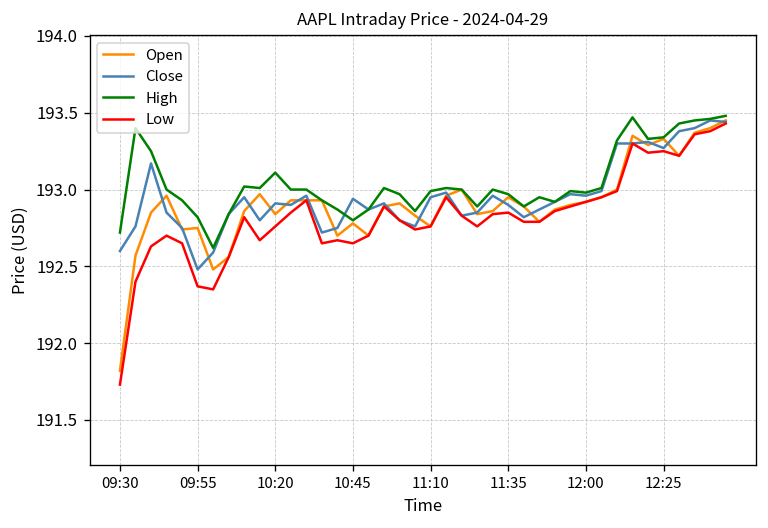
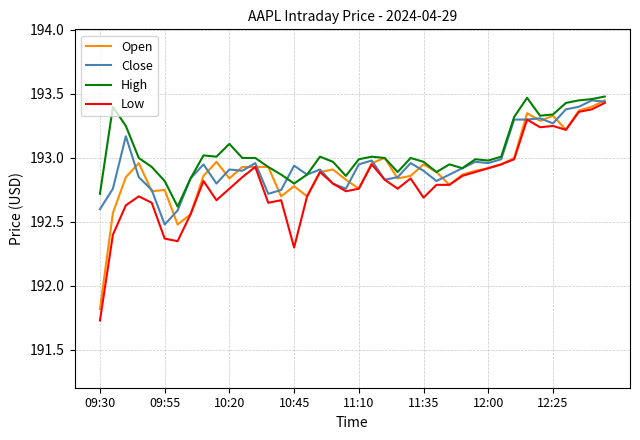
  {
    "Open": {
      "09:30": 191.82,
      "09:55": 192.75,
      "10:20": 192.84,
      "11:35": 192.95
    },
    "Close": {
      "09:30": 192.60,
      "09:55": 192.48,
      "10:20": 192.91,
      "10:45": 192.94,
      "11:10": 192.95,
      "11:35": 192.90,
      "12:00": 192.96,
      "12:25": 193.27
    },
    "High": {
      "09:30": 192.72,
      "09:55": 192.82,
      "10:20": 193.11,
      "11:10": 192.99,
      "11:35": 192.97,
      "12:00": 192.98
    },
    "Low": {
      "09:30": 191.73,
      "09:55": 192.37,
      "10:20": 192.76,
-     "10:45": 192.65,
-     "11:35": 192.85,
+     "10:45": 192.30,
+     "11:35": 192.69,
      "12:25": 193.25
    }
  }
